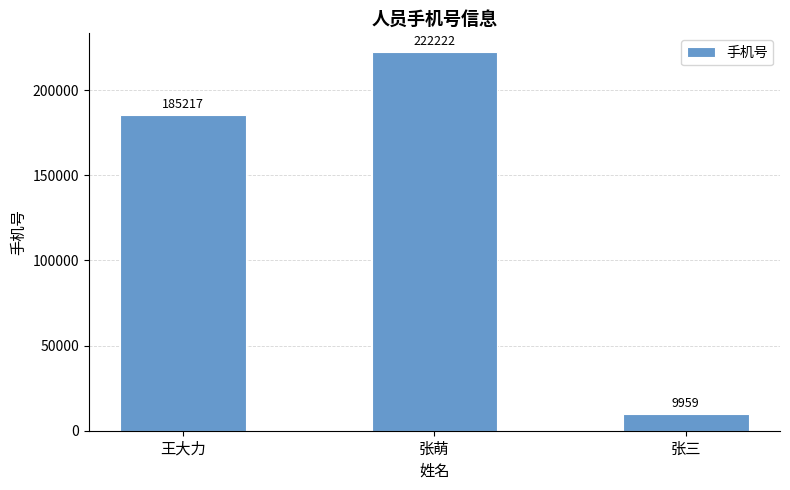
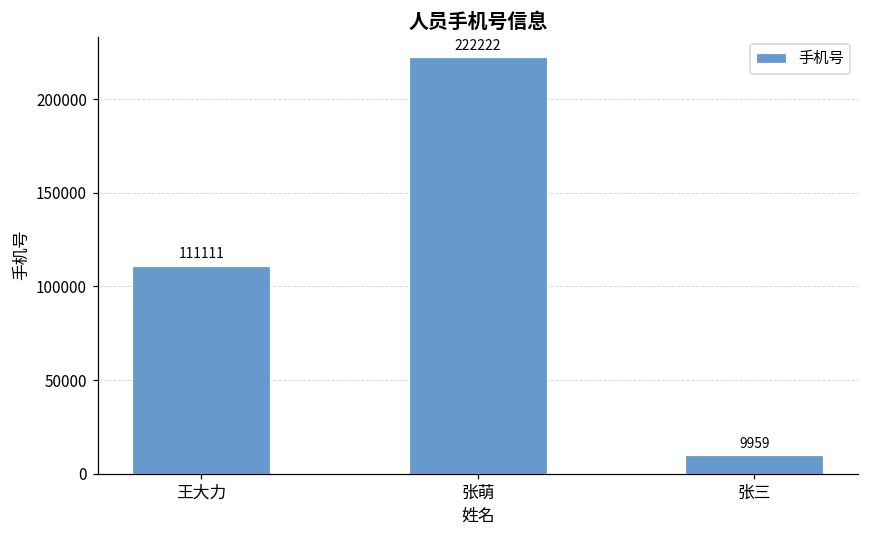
  {
-   "王大力": 185217,
+   "王大力": 111111,
    "张萌": 222222,
    "张三": 9959
  }
